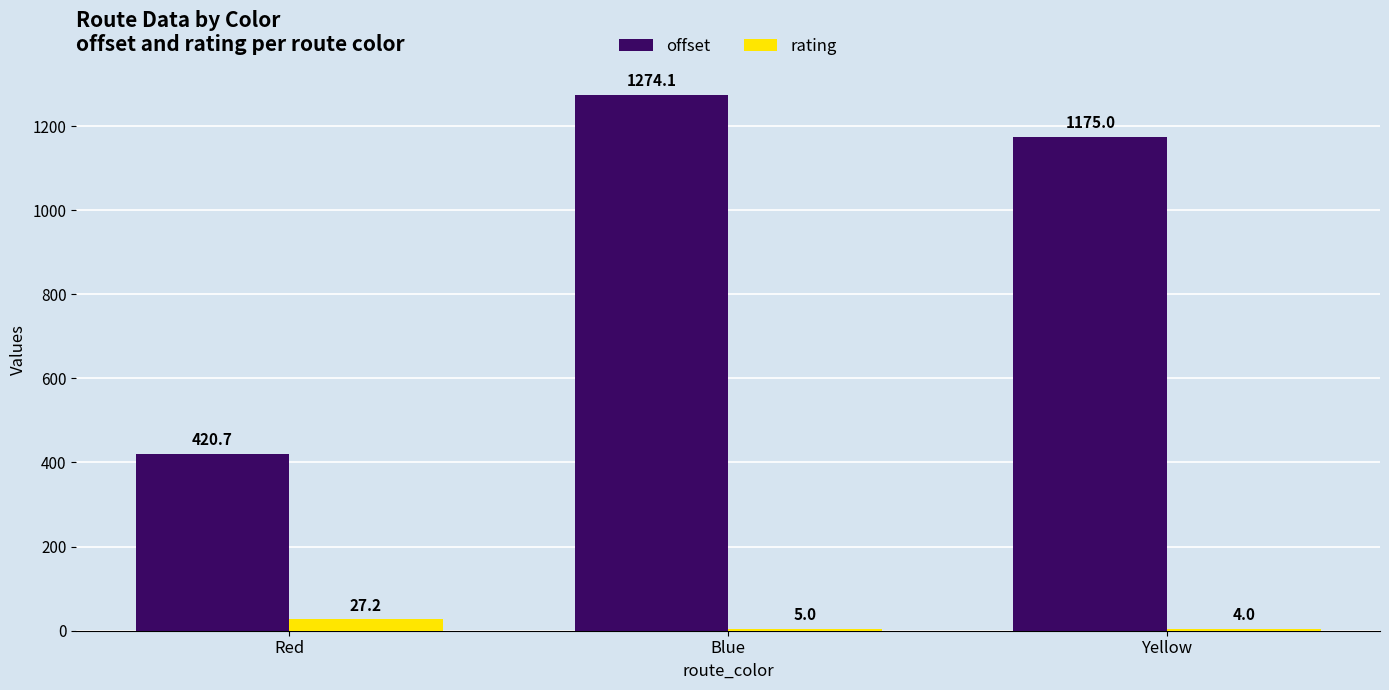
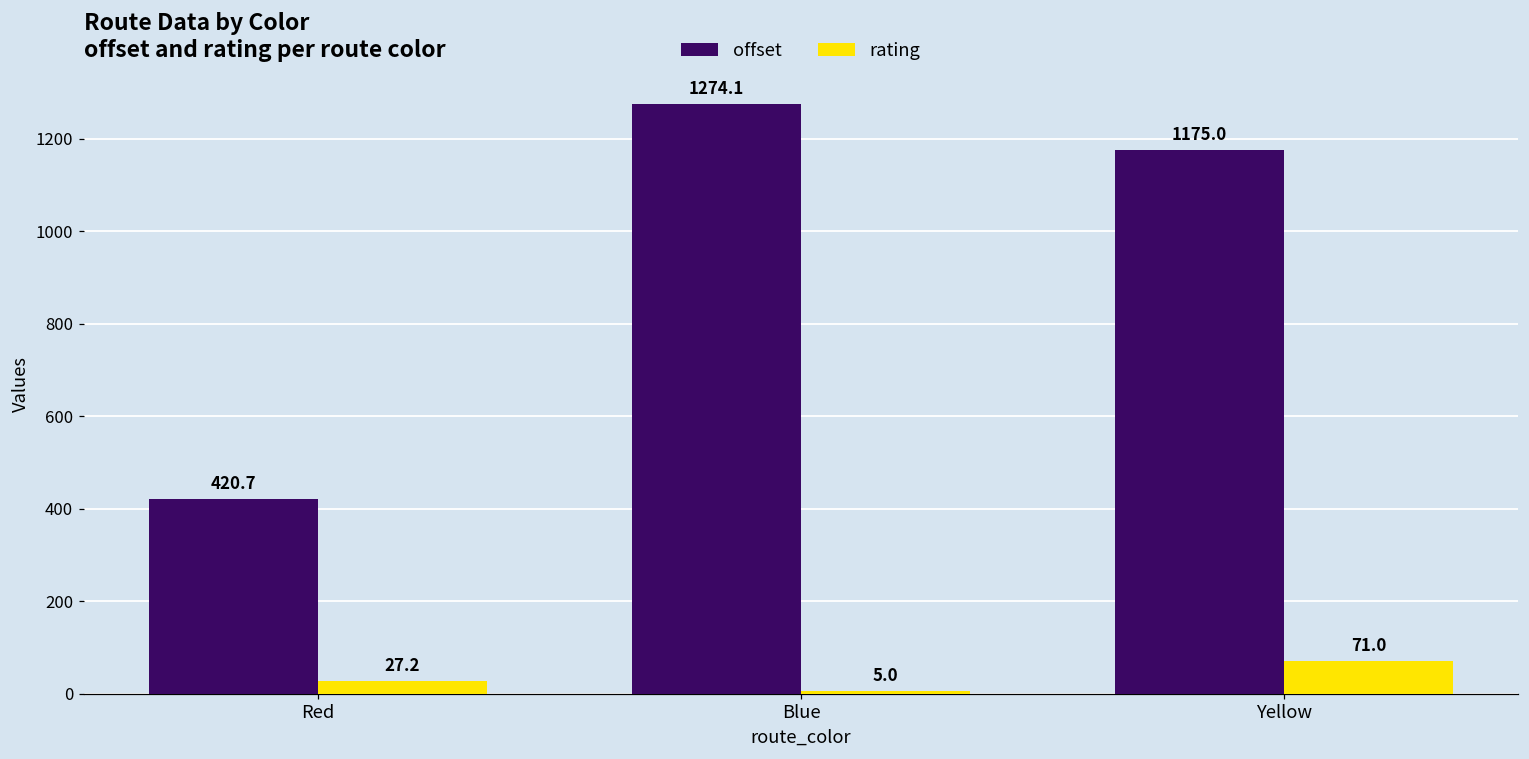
  {
    "offset": {
      "Red": 420.7,
      "Blue": 1274.1,
      "Yellow": 1175.0
    },
    "rating": {
      "Red": 27.2,
      "Blue": 5.0,
-     "Yellow": 4.0
+     "Yellow": 71.0
    }
  }
